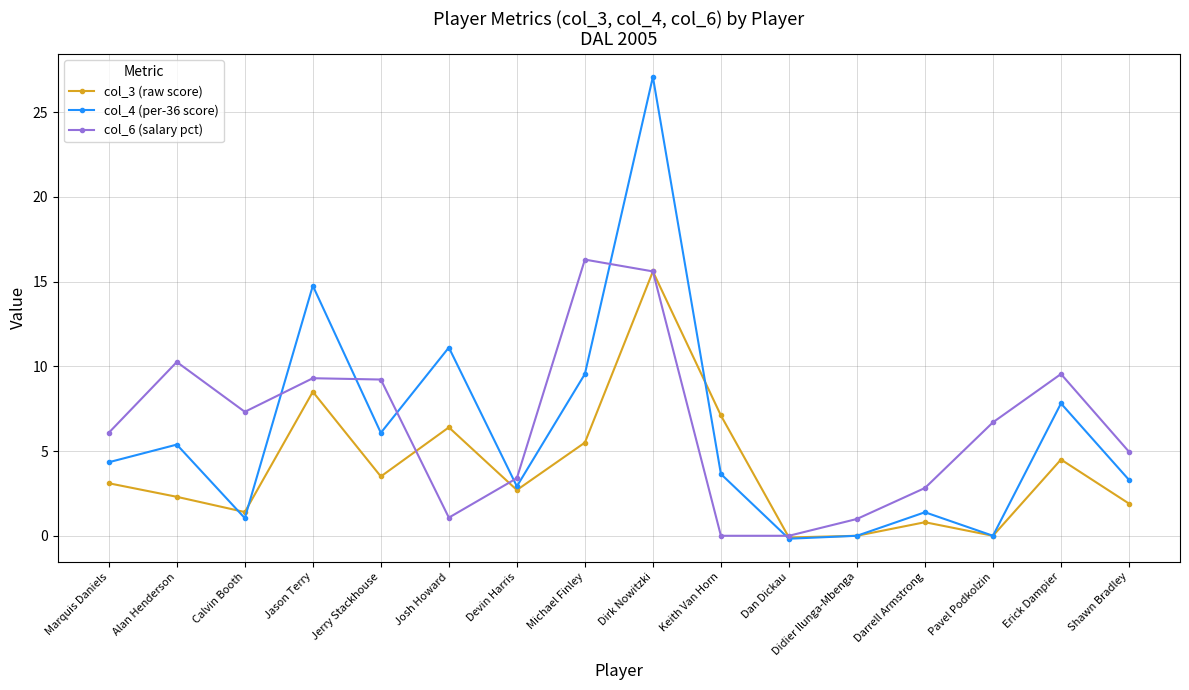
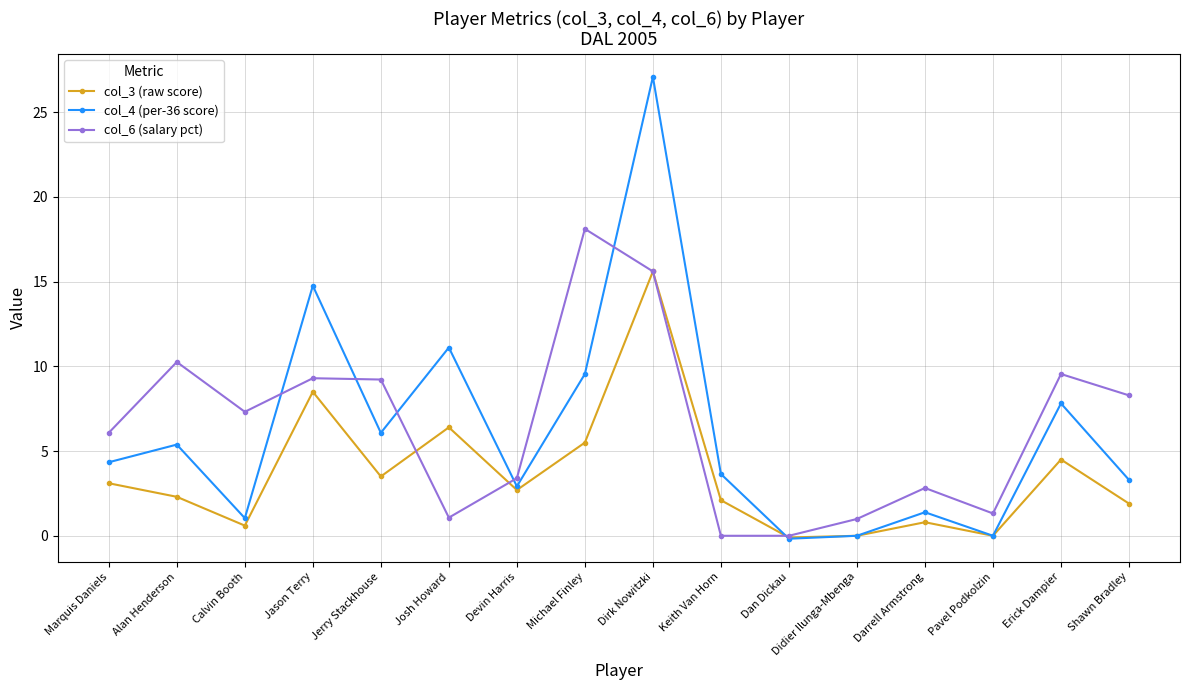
  {
    "col_3 (raw score)": {
      "Marquis Daniels": 3.1,
      "Alan Henderson": 2.3,
-     "Calvin Booth": 1.4,
+     "Calvin Booth": 0.6,
      "Jason Terry": 8.5,
      "Jerry Stackhouse": 3.5,
      "Josh Howard": 6.4,
      "Devin Harris": 2.7,
      "Michael Finley": 5.5,
-     "Keith Van Horn": 7.1,
+     "Keith Van Horn": 2.1,
      "Darrell Armstrong": 0.8,
      "Erick Dampier": 4.5,
      "Shawn Bradley": 1.9
    },
    "col_4 (per-36 score)": {
      "Marquis Daniels": 4.3,
      "Alan Henderson": 5.4,
      "Calvin Booth": 1.0,
      "Jason Terry": 14.8,
      "Jerry Stackhouse": 6.1,
      "Josh Howard": 11.1,
      "Devin Harris": 2.9,
      "Michael Finley": 9.5,
      "Dirk Nowitzki": 27.1,
      "Keith Van Horn": 3.6,
      "Darrell Armstrong": 1.4,
      "Erick Dampier": 7.8,
      "Shawn Bradley": 3.3
    },
    "col_6 (salary pct)": {
      "Marquis Daniels": 6.1,
      "Alan Henderson": 10.3,
      "Calvin Booth": 7.3,
      "Jason Terry": 9.3,
      "Jerry Stackhouse": 9.2,
      "Josh Howard": 1.1,
      "Devin Harris": 3.4,
-     "Michael Finley": 16.3,
+     "Michael Finley": 18.1,
      "Keith Van Horn": 0.0,
      "Didier Ilunga-Mbenga": 1.0,
      "Darrell Armstrong": 2.8,
-     "Pavel Podkolzin": 6.7,
+     "Pavel Podkolzin": 1.3,
      "Erick Dampier": 9.5,
-     "Shawn Bradley": 5.0
+     "Shawn Bradley": 8.3
    }
  }
